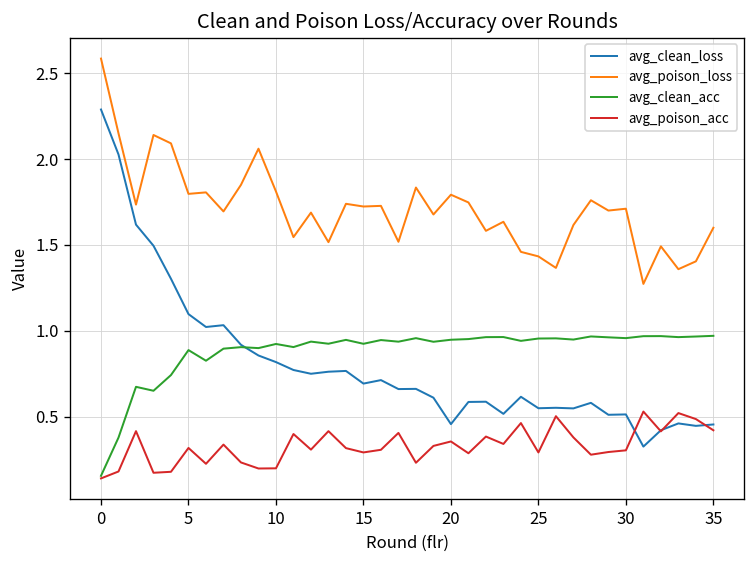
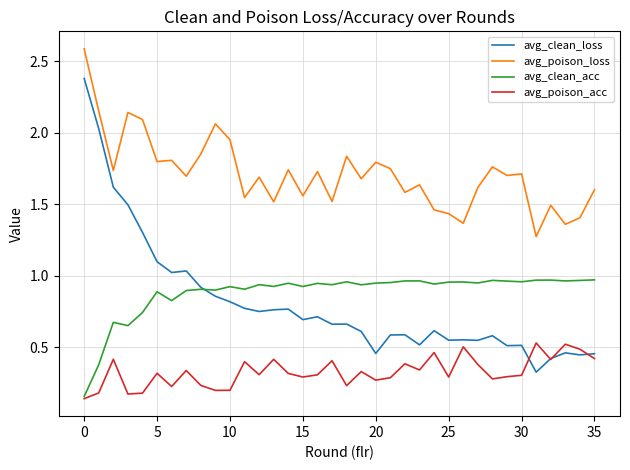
  {
    "avg_clean_loss": {
-     "0": 2.29,
+     "0": 2.38,
      "5": 1.10,
      "10": 0.82,
      "15": 0.69,
      "20": 0.46,
      "25": 0.55,
      "30": 0.51,
      "35": 0.45
    },
    "avg_poison_loss": {
      "0": 2.59,
      "5": 1.80,
-     "10": 1.81,
-     "15": 1.72,
+     "10": 1.95,
+     "15": 1.56,
      "20": 1.79,
      "25": 1.43,
      "30": 1.71,
      "35": 1.60
    },
    "avg_clean_acc": {
      "5": 0.89,
      "10": 0.92,
      "15": 0.92,
      "20": 0.95,
      "25": 0.95,
      "30": 0.96,
      "35": 0.97
    },
    "avg_poison_acc": {
      "5": 0.32,
      "10": 0.20,
      "15": 0.29,
-     "20": 0.35,
+     "20": 0.27,
      "25": 0.29,
      "30": 0.30,
      "35": 0.42
    }
  }
